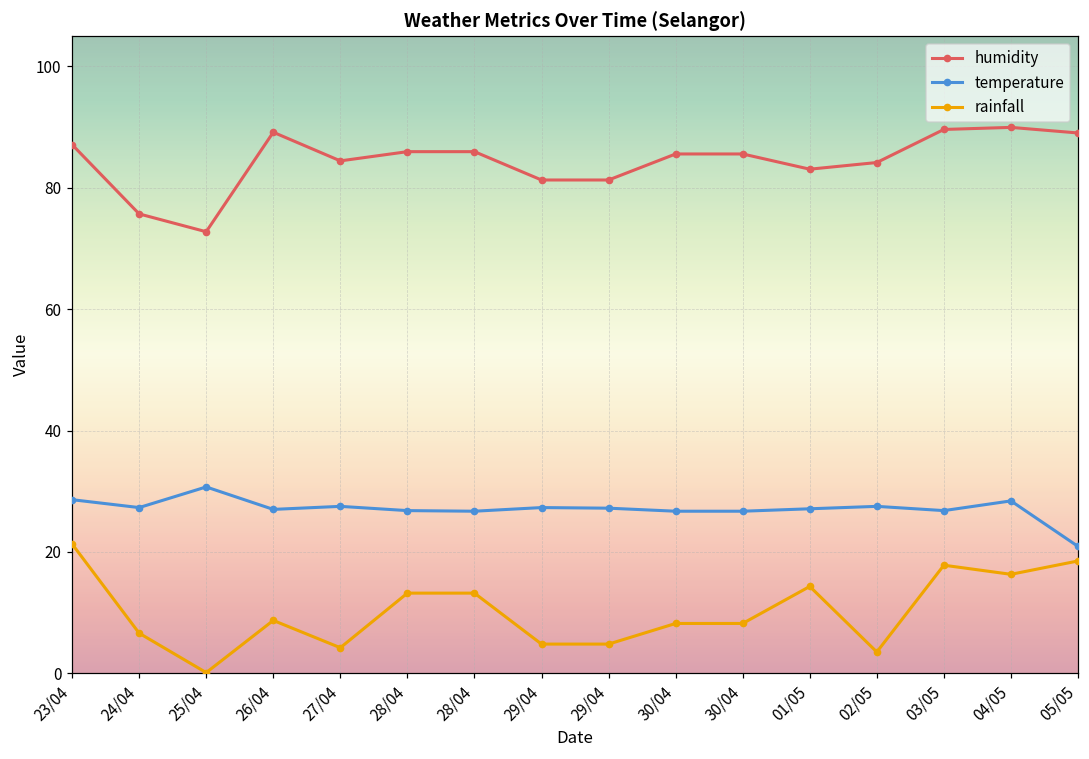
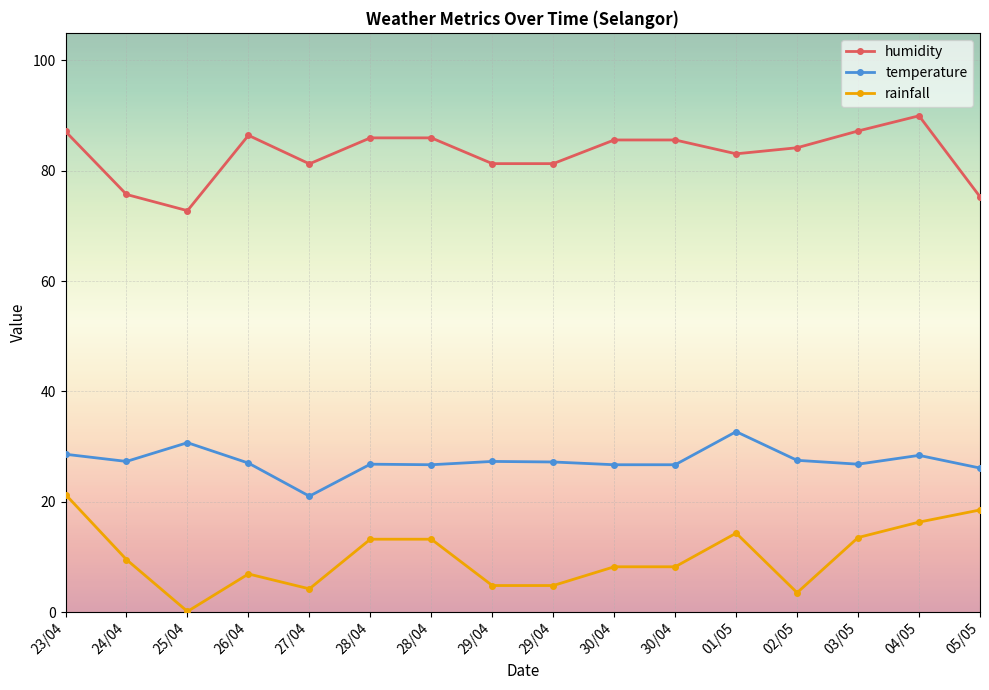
  {
    "humidity": {
      "23/04": 87,
      "24/04": 76,
      "25/04": 73,
-     "26/04": 89,
-     "27/04": 84,
+     "26/04": 86,
+     "27/04": 81,
      "01/05": 83,
      "02/05": 84,
-     "03/05": 90,
+     "03/05": 87,
      "04/05": 90,
-     "05/05": 89
+     "05/05": 75
    },
    "temperature": {
      "23/04": 29,
      "24/04": 27,
      "25/04": 31,
      "26/04": 27,
-     "27/04": 28,
-     "01/05": 27,
+     "27/04": 21,
+     "01/05": 33,
      "02/05": 28,
      "03/05": 27,
      "04/05": 28,
-     "05/05": 21
+     "05/05": 26
    },
    "rainfall": {
      "23/04": 21,
-     "24/04": 7,
+     "24/04": 10,
      "25/04": 0,
-     "26/04": 9,
+     "26/04": 7,
      "27/04": 4,
      "01/05": 14,
      "02/05": 4,
-     "03/05": 18,
+     "03/05": 14,
      "04/05": 16,
      "05/05": 19
    }
  }
